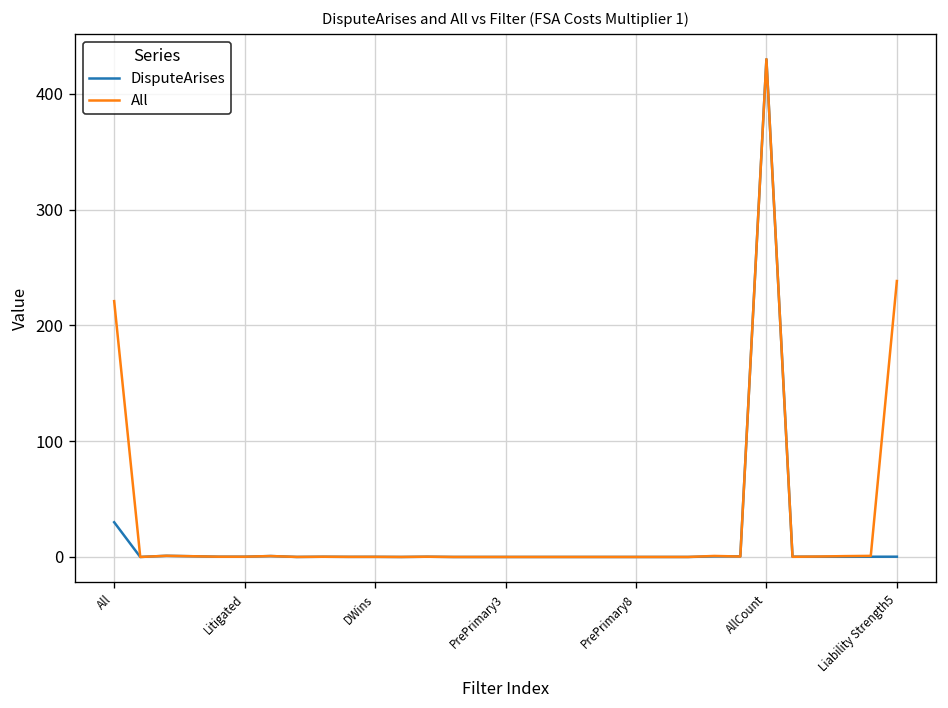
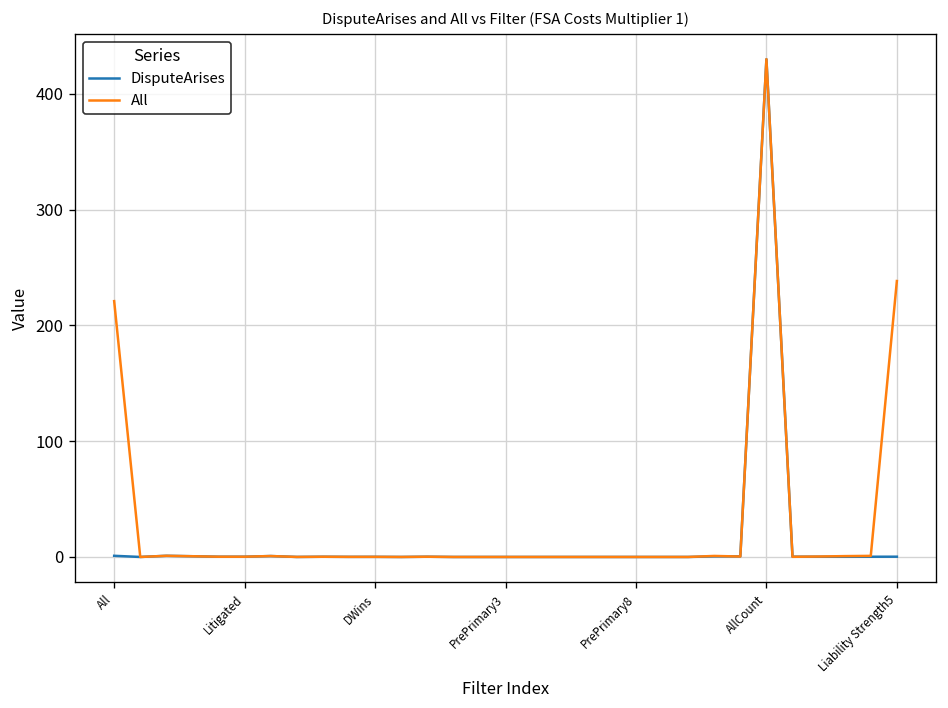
  {
    "DisputeArises": {
-     "All": 30,
+     "All": 0,
      "Liability Strength5": 0
    },
    "All": {
      "All": 220,
      "Liability Strength5": 240
    }
  }
